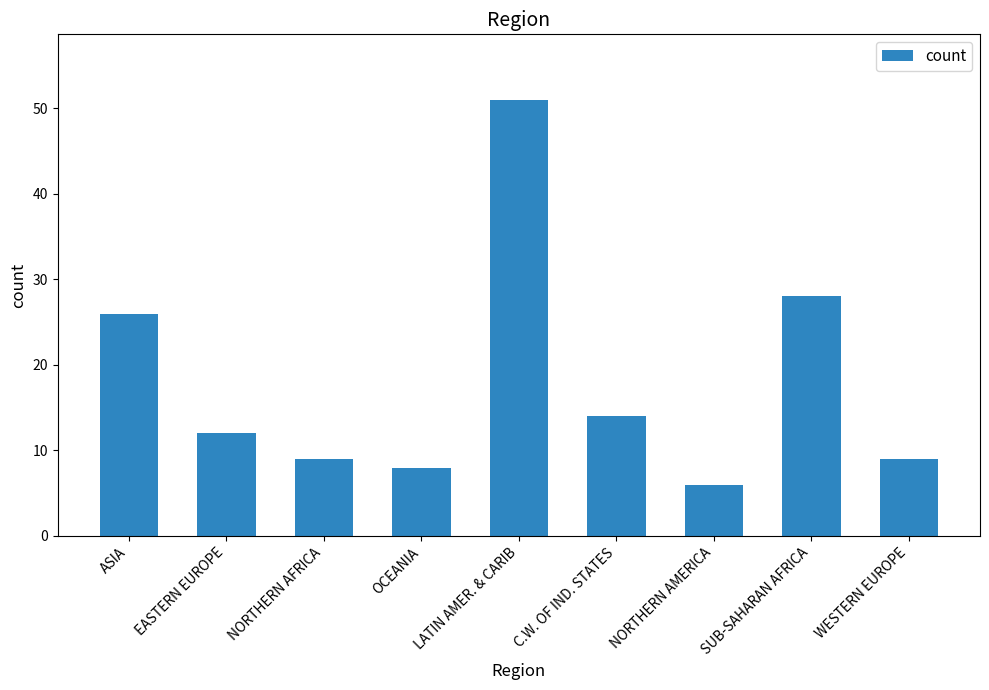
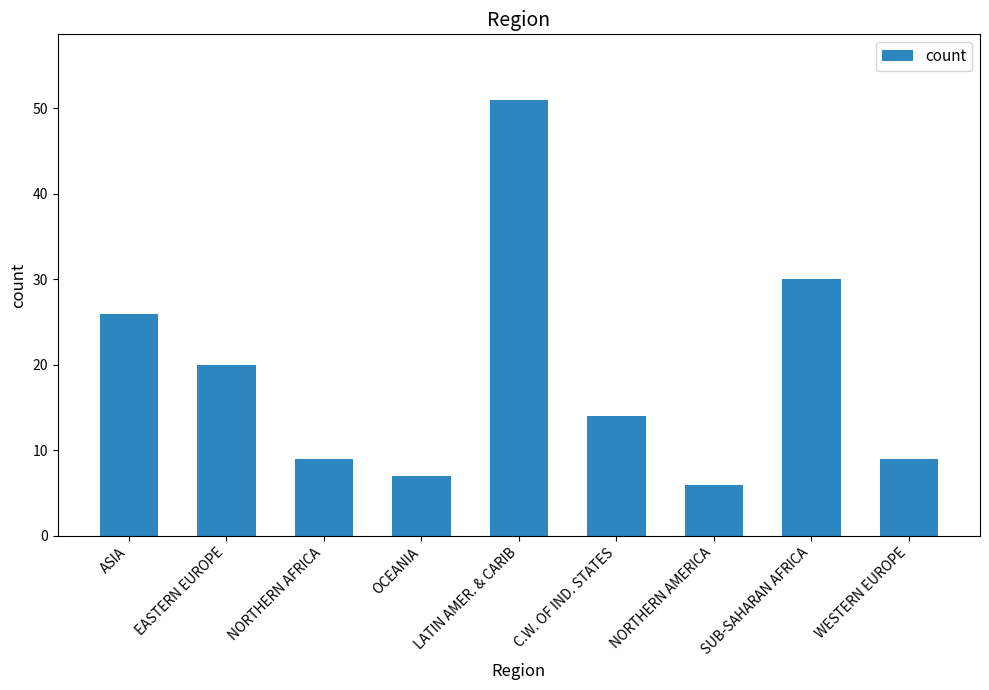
  {
    "ASIA": 26,
-   "EASTERN EUROPE": 12,
+   "EASTERN EUROPE": 20,
    "NORTHERN AFRICA": 9,
-   "OCEANIA": 8,
+   "OCEANIA": 7,
    "LATIN AMER. & CARIB": 51,
    "C.W. OF IND. STATES": 14,
    "NORTHERN AMERICA": 6,
-   "SUB-SAHARAN AFRICA": 28,
+   "SUB-SAHARAN AFRICA": 30,
    "WESTERN EUROPE": 9
  }
